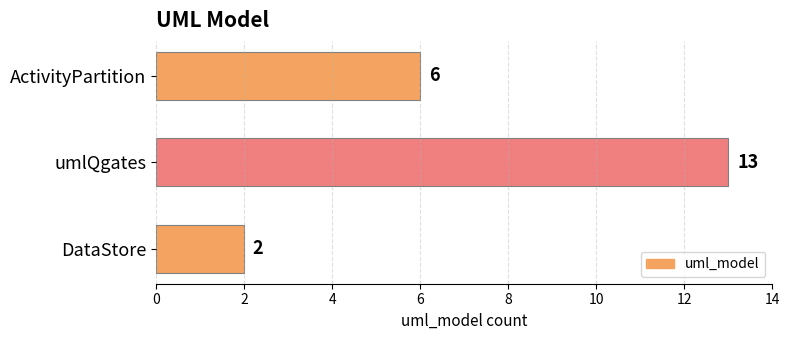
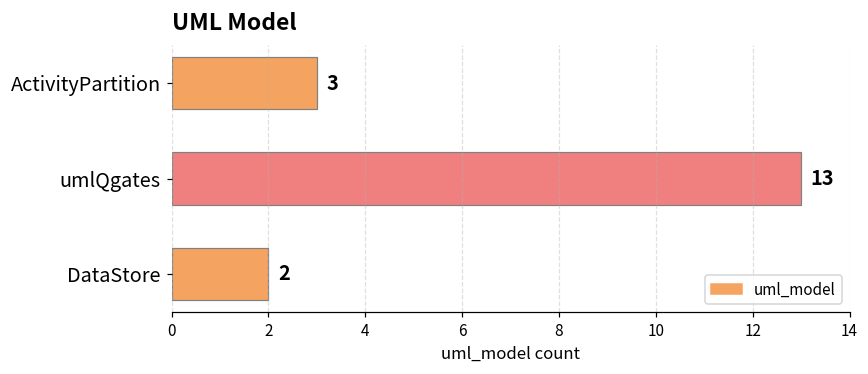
  {
-   "ActivityPartition": 6,
+   "ActivityPartition": 3,
    "umlQgates": 13,
    "DataStore": 2
  }
